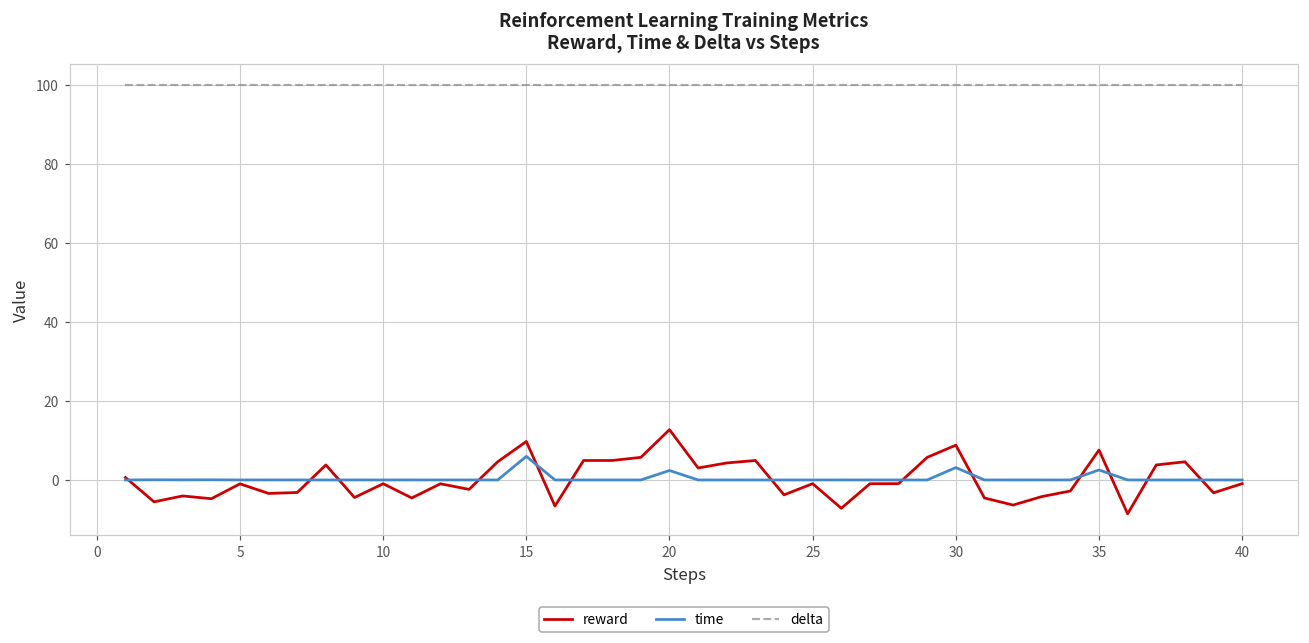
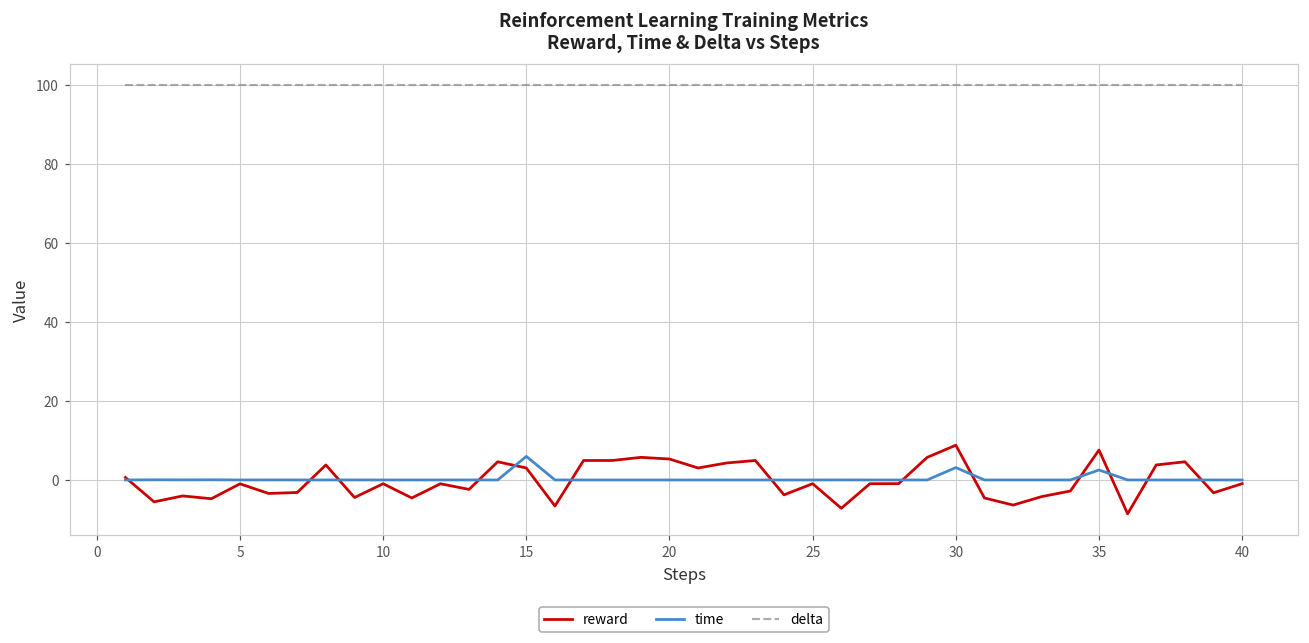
  {
    "reward": {
      "5": -1,
      "10": -1,
-     "15": 10,
-     "20": 13,
+     "15": 3,
+     "20": 5,
      "25": -1,
      "30": 9,
      "35": 8,
      "40": -1
    },
    "time": {
      "5": 0,
      "10": 0,
      "15": 6,
-     "20": 2,
+     "20": 0,
      "25": 0,
      "30": 3,
      "35": 3,
      "40": 0
    },
    "delta": {
      "5": 100,
      "10": 100,
      "15": 100,
      "20": 100,
      "25": 100,
      "30": 100,
      "35": 100,
      "40": 100
    }
  }
